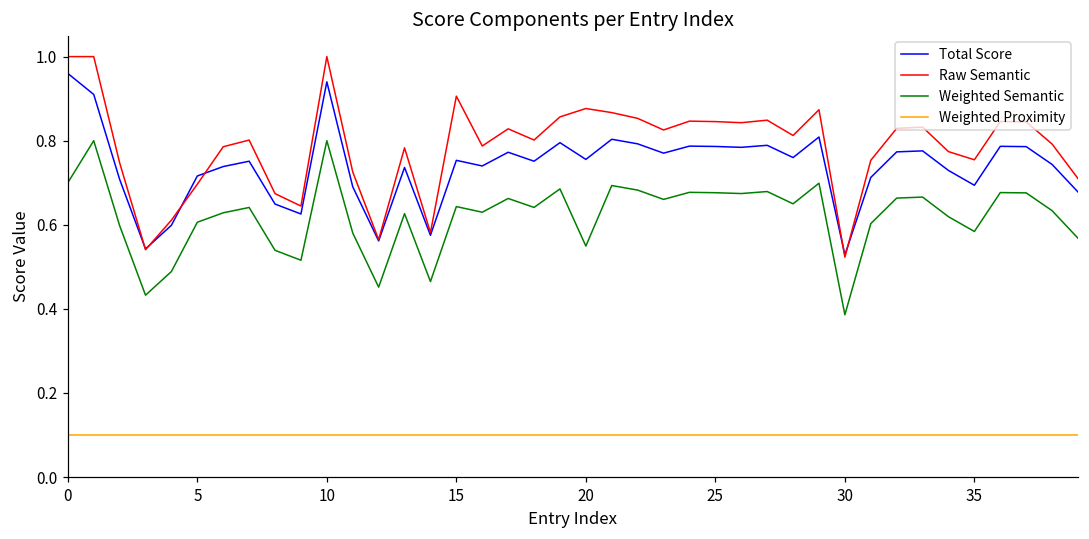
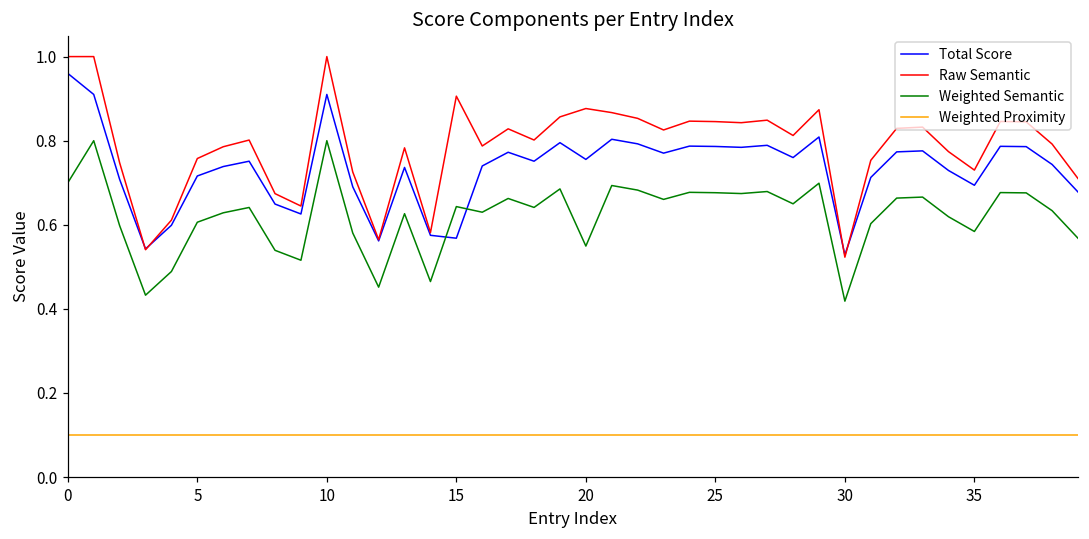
  {
    "Total Score": {
      "0": 0.96,
      "5": 0.72,
-     "10": 0.94,
-     "15": 0.75,
+     "10": 0.91,
+     "15": 0.57,
      "20": 0.76,
      "25": 0.79,
      "35": 0.69
    },
    "Raw Semantic": {
      "0": 1.00,
-     "5": 0.70,
+     "5": 0.76,
      "10": 1.00,
      "15": 0.91,
      "20": 0.88,
      "25": 0.85,
-     "35": 0.75
+     "35": 0.73
    },
    "Weighted Semantic": {
      "0": 0.70,
      "5": 0.61,
      "10": 0.80,
      "15": 0.64,
      "20": 0.55,
      "25": 0.68,
-     "30": 0.39,
+     "30": 0.42,
      "35": 0.58
    },
    "Weighted Proximity": {
      "0": 0.10,
      "5": 0.10,
      "10": 0.10,
      "15": 0.10,
      "20": 0.10,
      "25": 0.10,
      "30": 0.10,
      "35": 0.10
    }
  }
